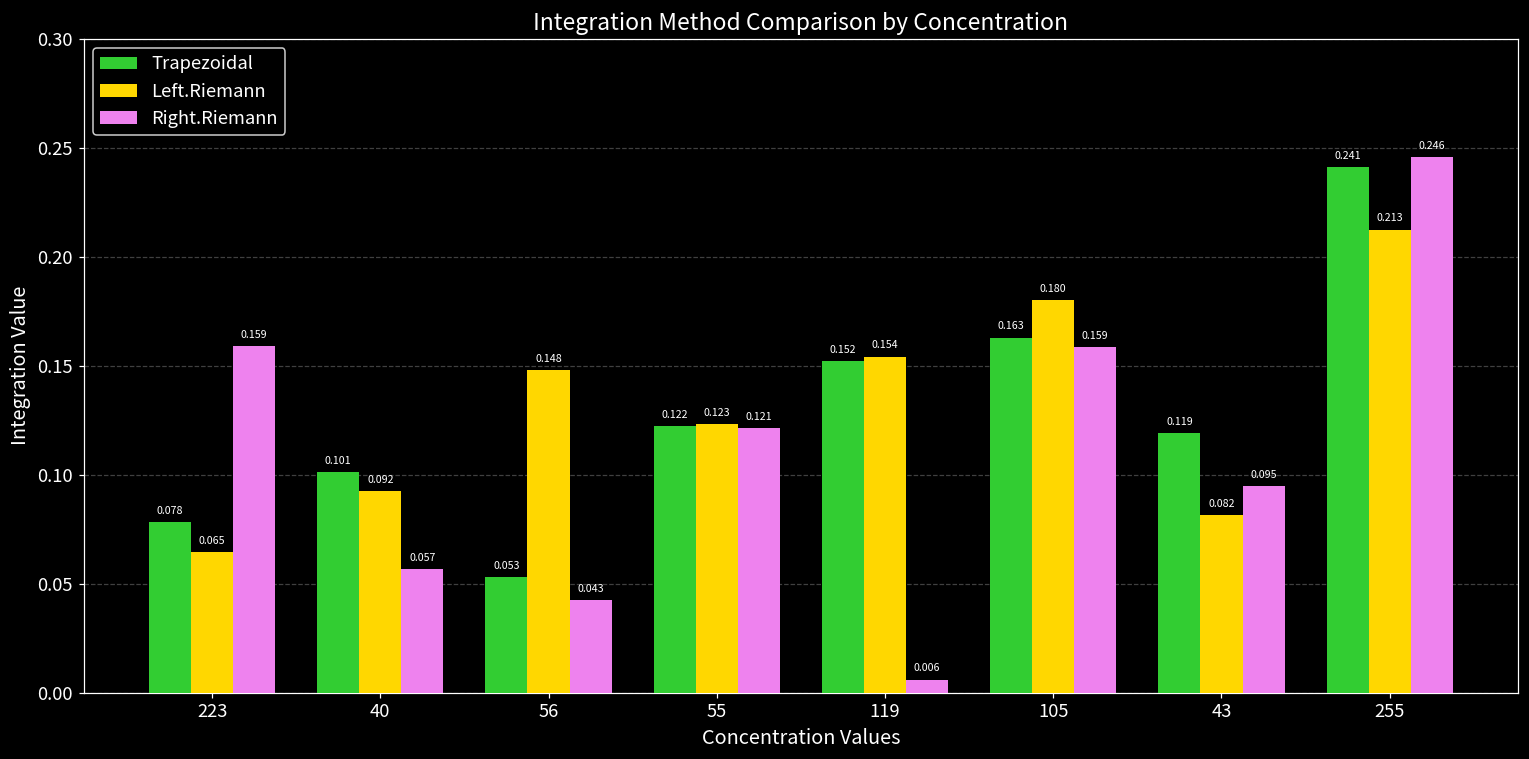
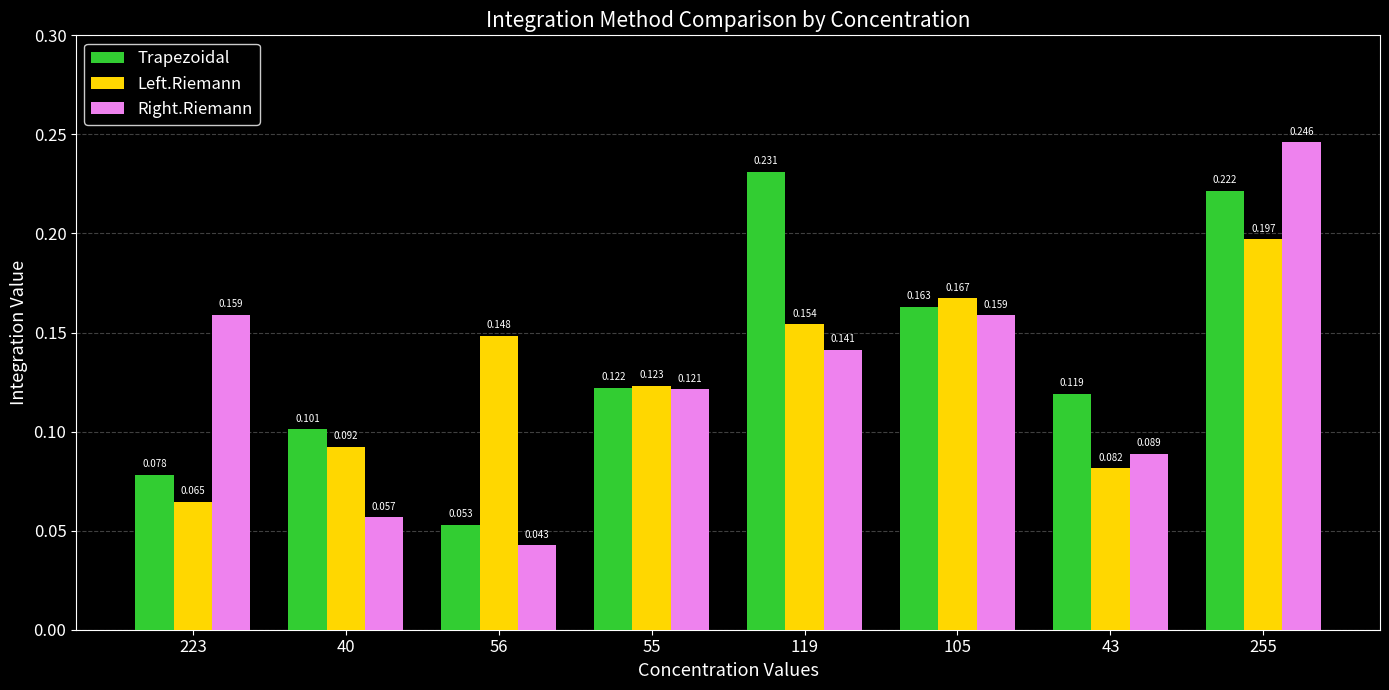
  {
    "Trapezoidal": {
      "223": 0.078,
      "40": 0.101,
      "56": 0.053,
      "55": 0.122,
-     "119": 0.152,
+     "119": 0.231,
      "105": 0.163,
      "43": 0.119,
-     "255": 0.241
+     "255": 0.222
    },
    "Left.Riemann": {
      "223": 0.065,
      "40": 0.092,
      "56": 0.148,
      "55": 0.123,
      "119": 0.154,
-     "105": 0.180,
+     "105": 0.167,
      "43": 0.082,
-     "255": 0.213
+     "255": 0.197
    },
    "Right.Riemann": {
      "223": 0.159,
      "40": 0.057,
      "56": 0.043,
      "55": 0.121,
-     "119": 0.006,
+     "119": 0.141,
      "105": 0.159,
-     "43": 0.095,
+     "43": 0.089,
      "255": 0.246
    }
  }
